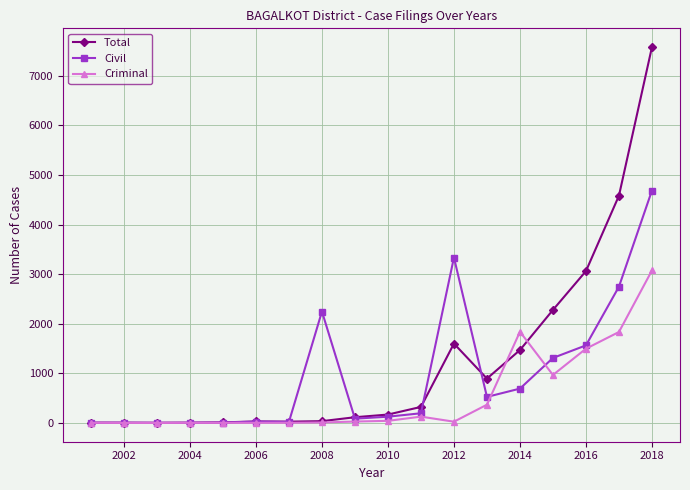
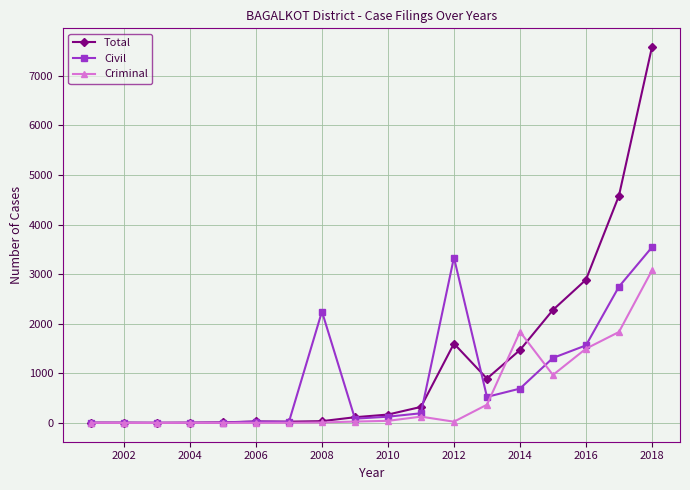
  {
    "Total": {
      "2012": 1600,
      "2014": 1500,
-     "2016": 3100,
+     "2016": 2900,
      "2018": 7600
    },
    "Civil": {
      "2008": 2200,
      "2012": 3300,
      "2014": 700,
      "2016": 1600,
-     "2018": 4700
+     "2018": 3500
    },
    "Criminal": {
      "2010": 0,
      "2012": 0,
      "2014": 1800,
      "2016": 1500,
      "2018": 3100
    }
  }
